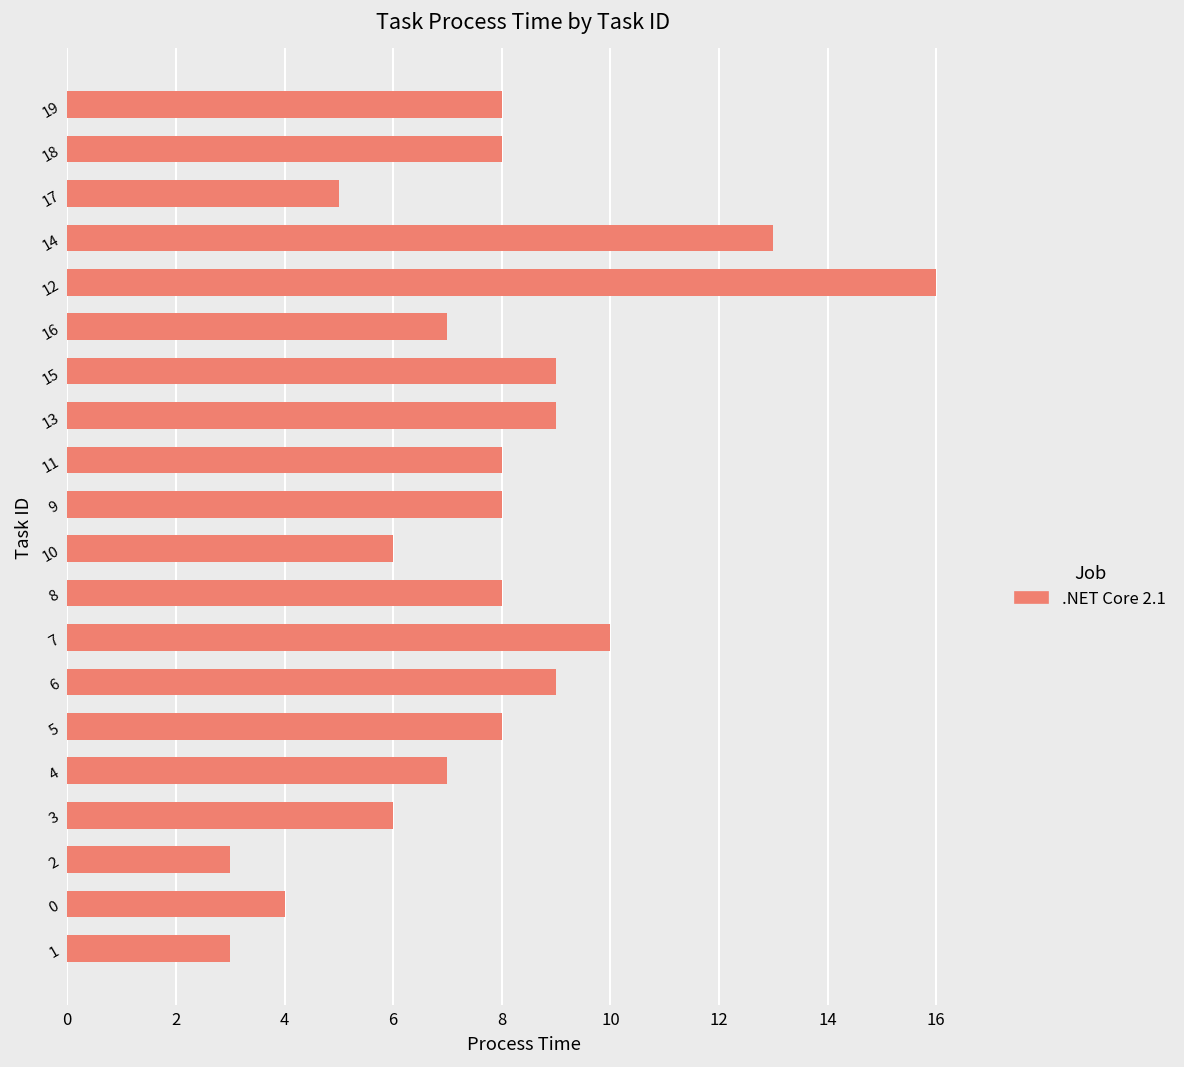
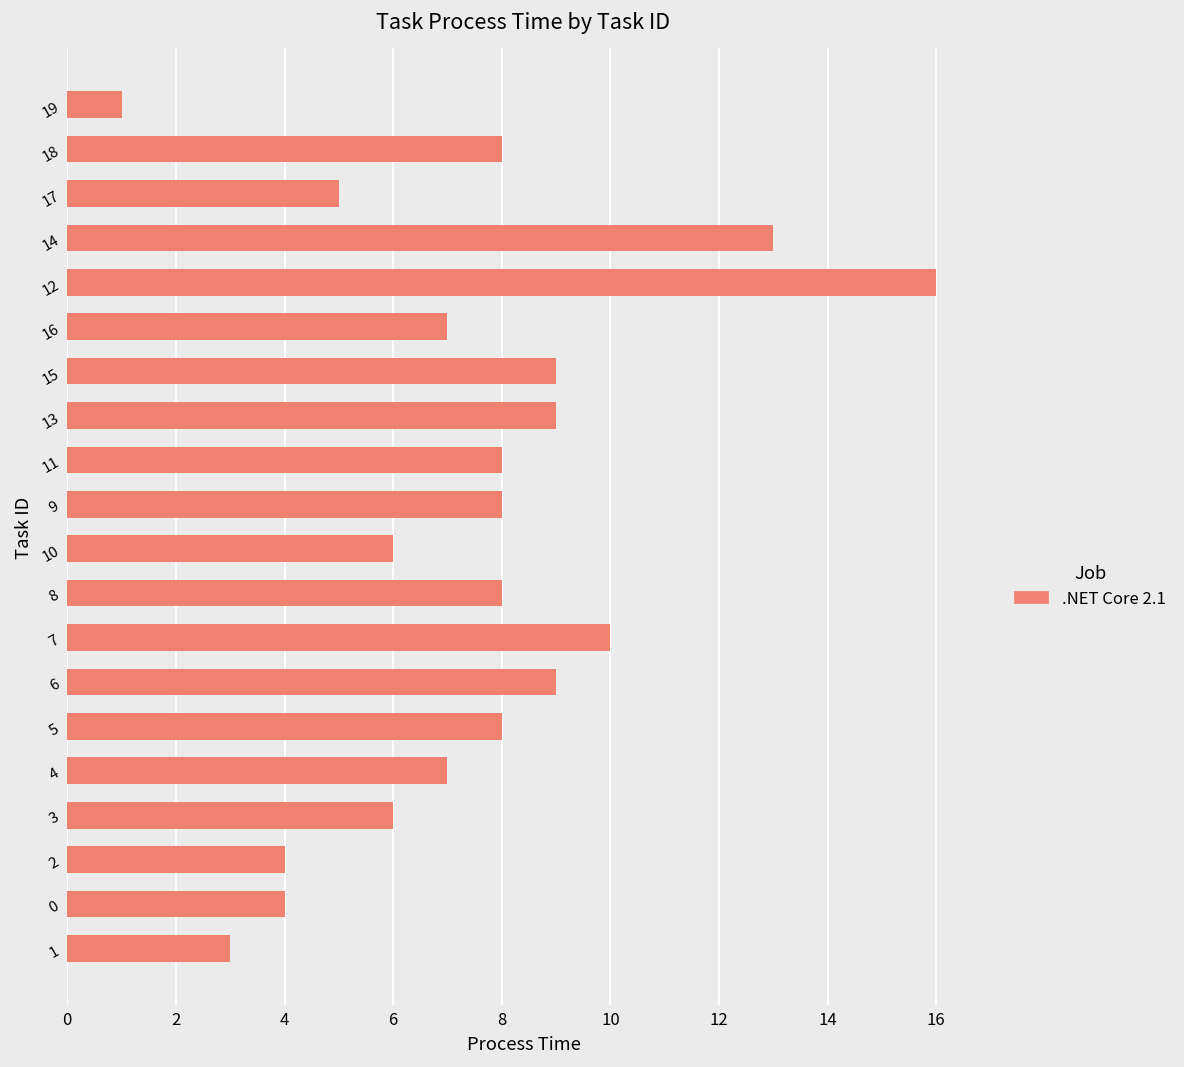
  {
-   "19": 8,
+   "19": 1,
    "18": 8,
    "17": 5,
    "14": 13,
    "12": 16,
    "16": 7,
    "15": 9,
    "13": 9,
    "11": 8,
    "9": 8,
    "10": 6,
    "8": 8,
    "7": 10,
    "6": 9,
    "5": 8,
    "4": 7,
    "3": 6,
-   "2": 3,
+   "2": 4,
    "0": 4,
    "1": 3
  }
